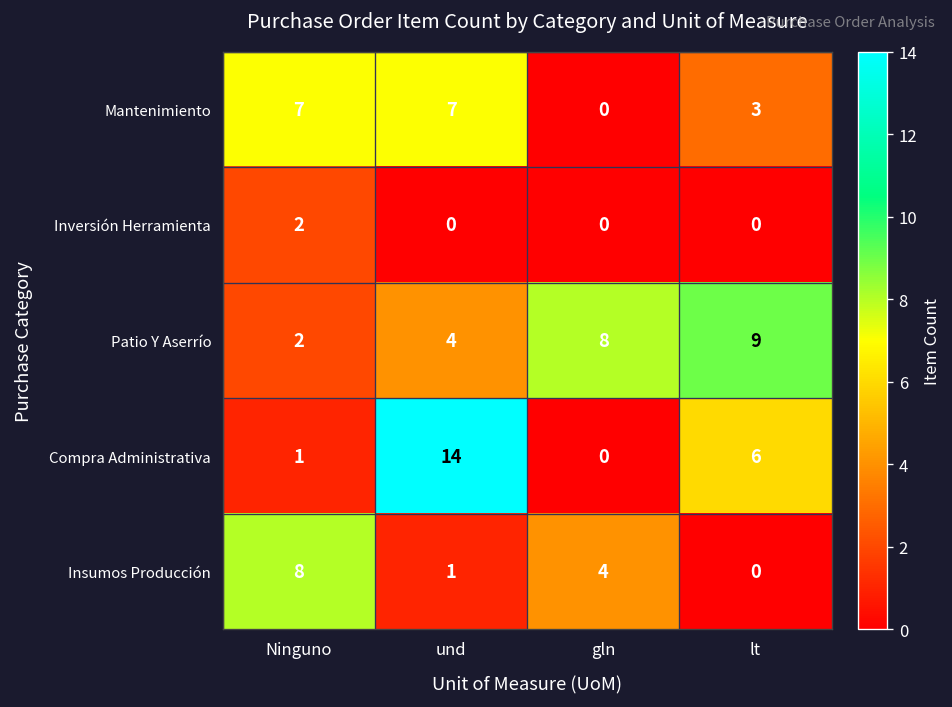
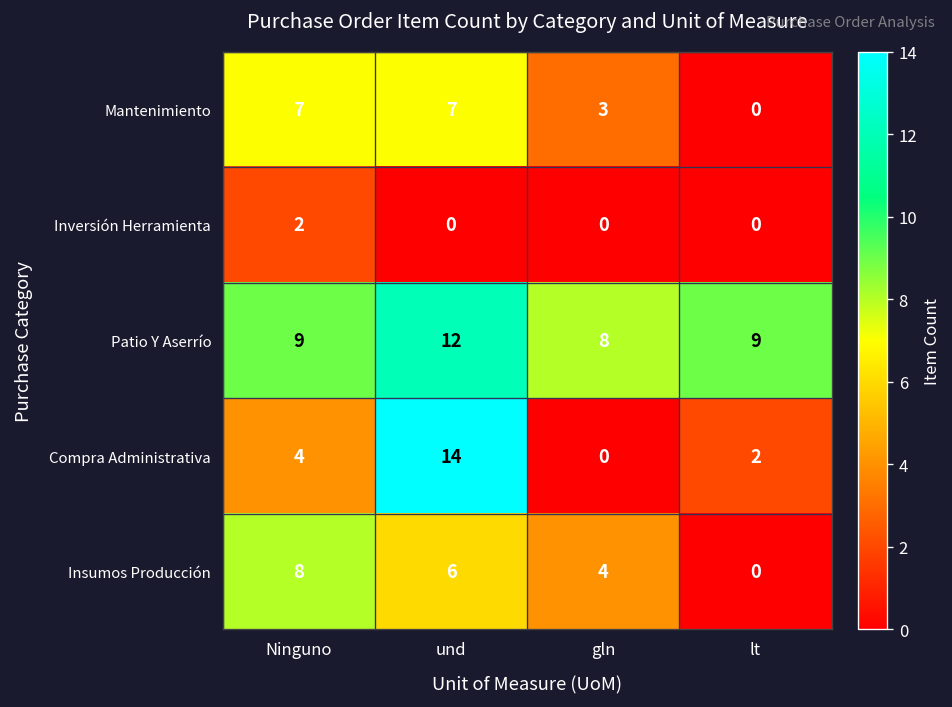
  {
    "Mantenimiento": {
      "Ninguno": 7,
      "und": 7,
-     "gln": 0,
-     "lt": 3
+     "gln": 3,
+     "lt": 0
    },
    "Inversión Herramienta": {
      "Ninguno": 2,
      "und": 0,
      "gln": 0,
      "lt": 0
    },
    "Patio Y Aserrío": {
-     "Ninguno": 2,
-     "und": 4,
+     "Ninguno": 9,
+     "und": 12,
      "gln": 8,
      "lt": 9
    },
    "Compra Administrativa": {
-     "Ninguno": 1,
+     "Ninguno": 4,
      "und": 14,
      "gln": 0,
-     "lt": 6
+     "lt": 2
    },
    "Insumos Producción": {
      "Ninguno": 8,
-     "und": 1,
+     "und": 6,
      "gln": 4,
      "lt": 0
    }
  }
